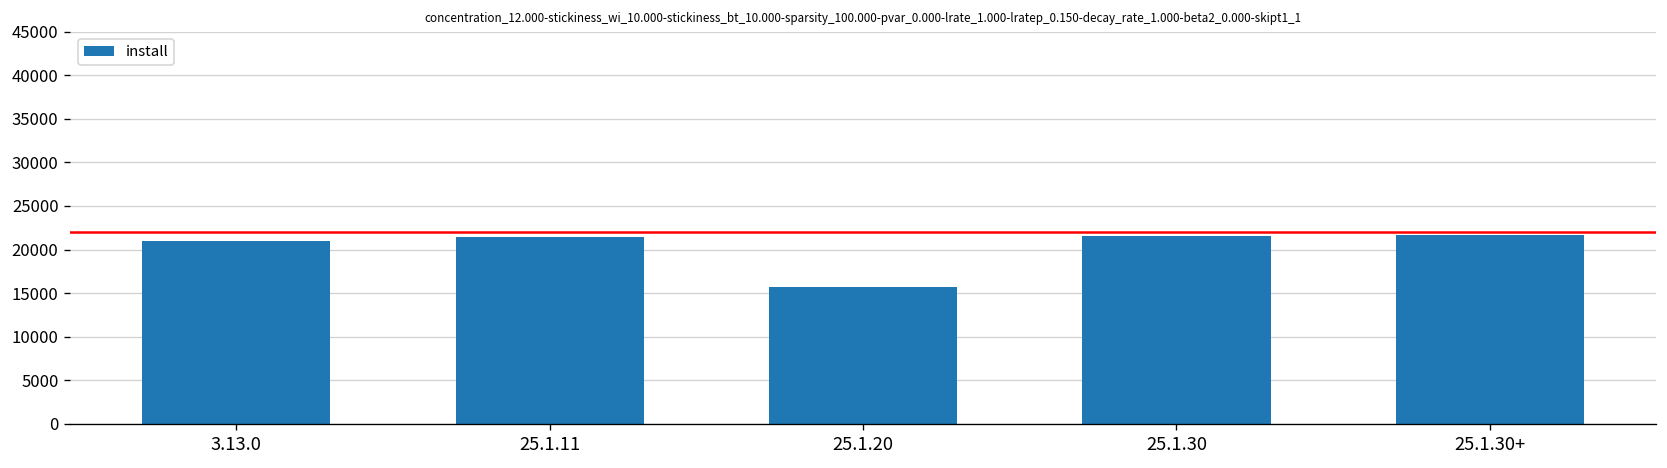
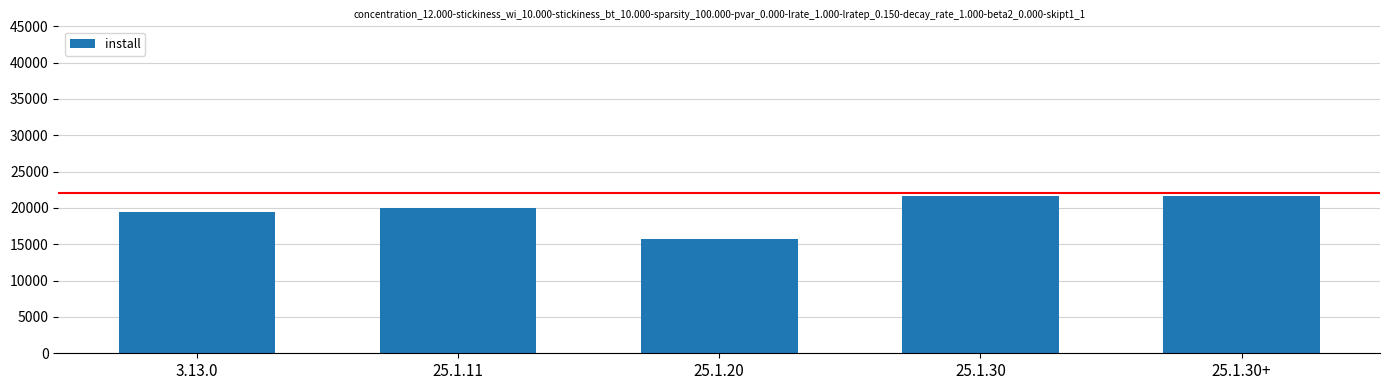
  {
-   "3.13.0": 21000,
-   "25.1.11": 21000,
+   "3.13.0": 19000,
+   "25.1.11": 20000,
    "25.1.20": 16000,
    "25.1.30": 22000,
    "25.1.30+": 22000
  }
